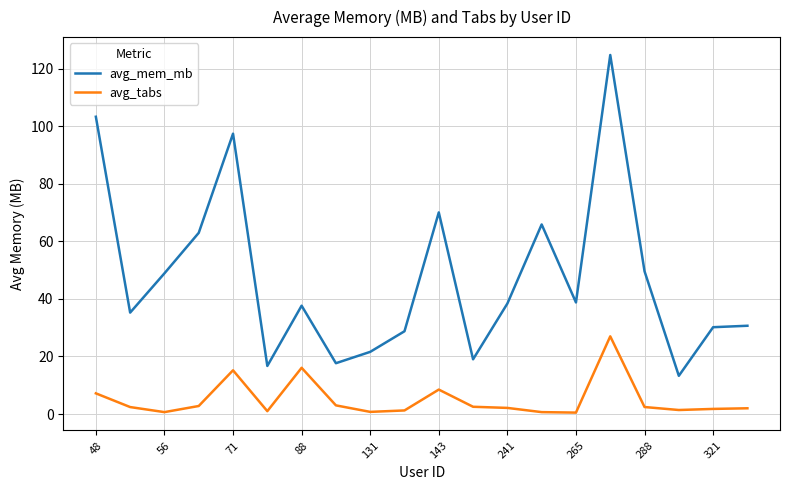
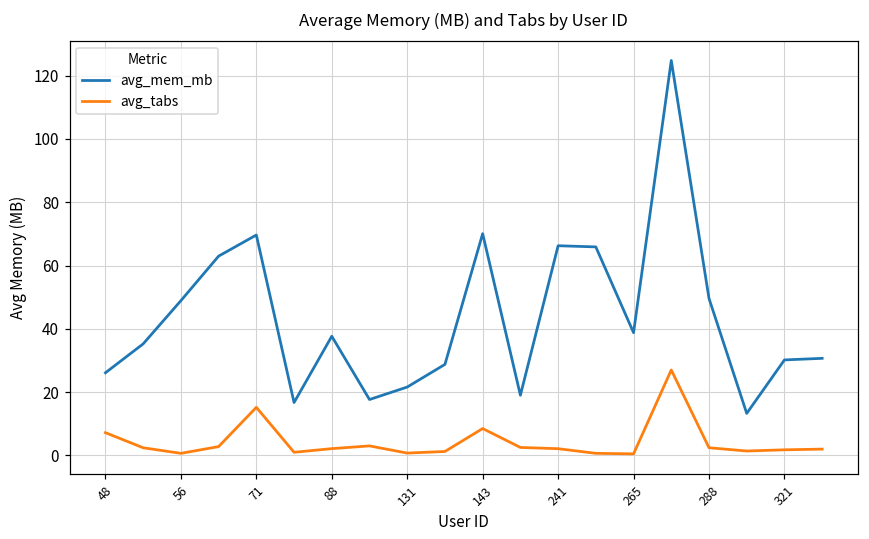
  {
    "avg_mem_mb": {
-     "48": 103,
+     "48": 26,
      "56": 49,
-     "71": 97,
+     "71": 70,
      "88": 38,
      "131": 22,
      "143": 70,
-     "241": 38,
+     "241": 66,
      "265": 39,
      "288": 50,
      "321": 30
    },
    "avg_tabs": {
      "48": 7,
      "56": 1,
      "71": 15,
-     "88": 16,
+     "88": 2,
      "131": 1,
      "143": 9,
      "241": 2,
      "265": 1,
      "288": 2,
      "321": 2
    }
  }
